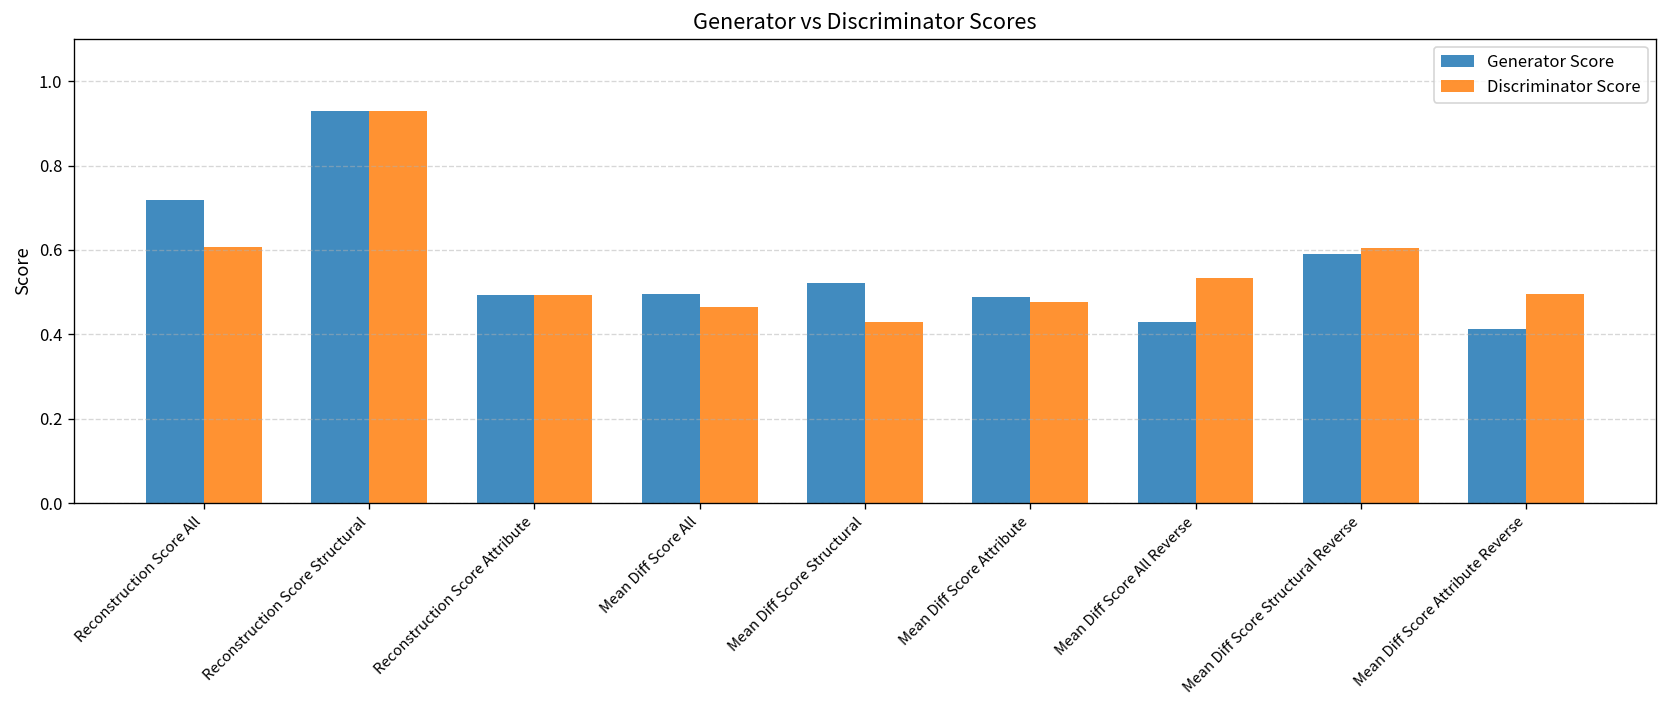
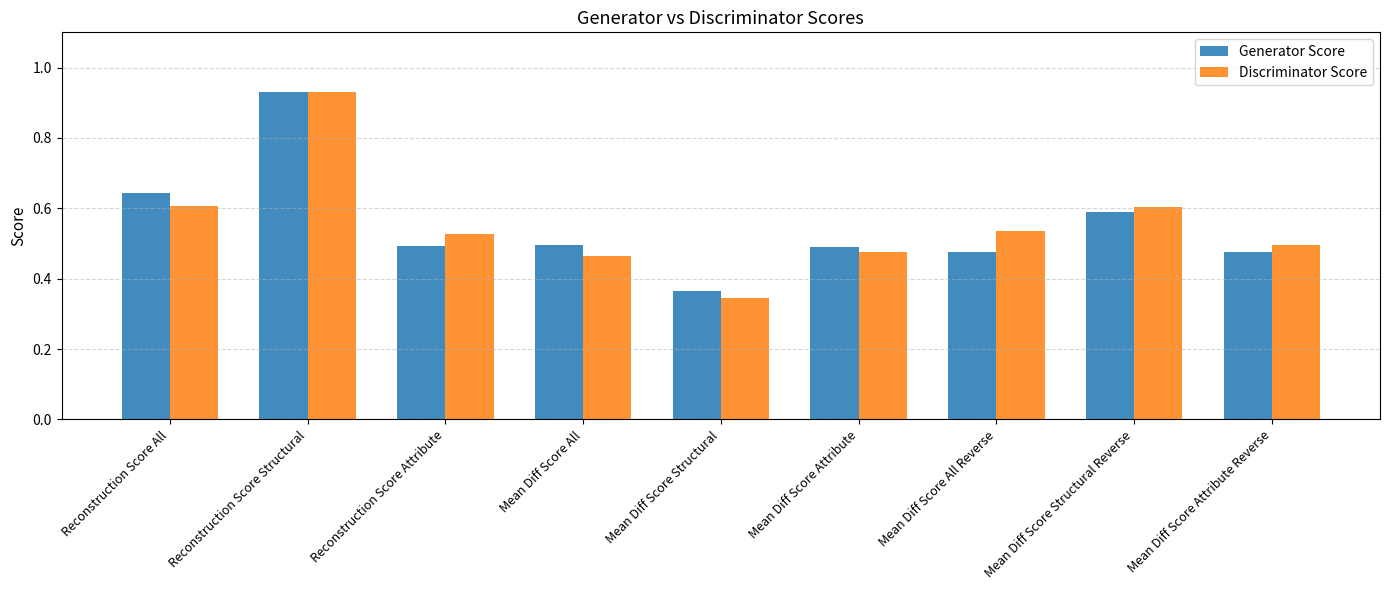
  {
    "Generator Score": {
-     "Reconstruction Score All": 0.72,
+     "Reconstruction Score All": 0.64,
      "Reconstruction Score Structural": 0.93,
      "Reconstruction Score Attribute": 0.49,
      "Mean Diff Score All": 0.50,
-     "Mean Diff Score Structural": 0.52,
+     "Mean Diff Score Structural": 0.37,
      "Mean Diff Score Attribute": 0.49,
-     "Mean Diff Score All Reverse": 0.43,
+     "Mean Diff Score All Reverse": 0.48,
      "Mean Diff Score Structural Reverse": 0.59,
-     "Mean Diff Score Attribute Reverse": 0.41
+     "Mean Diff Score Attribute Reverse": 0.48
    },
    "Discriminator Score": {
      "Reconstruction Score All": 0.61,
      "Reconstruction Score Structural": 0.93,
-     "Reconstruction Score Attribute": 0.49,
+     "Reconstruction Score Attribute": 0.53,
      "Mean Diff Score All": 0.47,
-     "Mean Diff Score Structural": 0.43,
+     "Mean Diff Score Structural": 0.34,
      "Mean Diff Score Attribute": 0.48,
      "Mean Diff Score All Reverse": 0.53,
      "Mean Diff Score Structural Reverse": 0.60,
      "Mean Diff Score Attribute Reverse": 0.50
    }
  }
